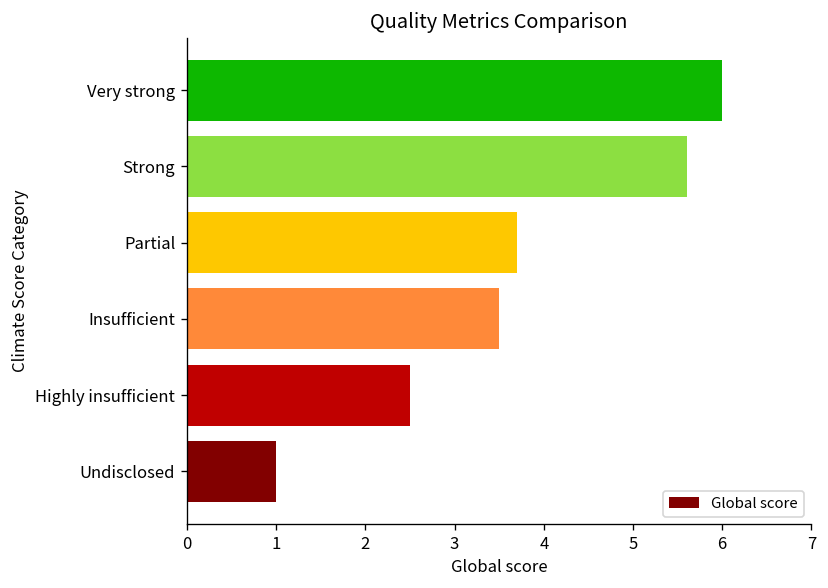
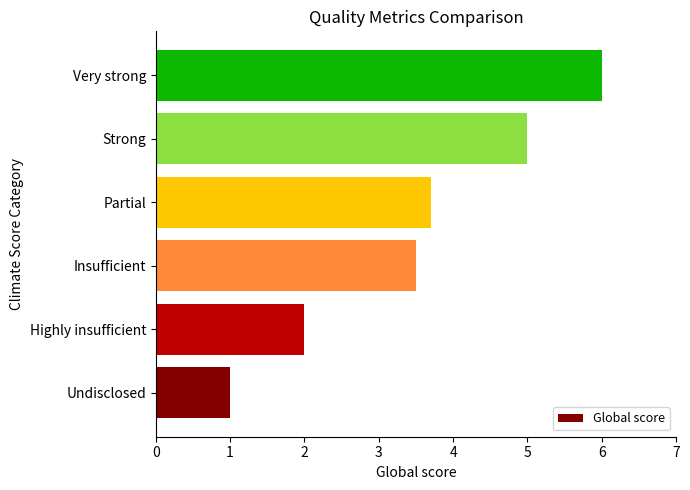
  {
    "Very strong": 6.0,
-   "Strong": 5.6,
+   "Strong": 5.0,
    "Partial": 3.7,
    "Insufficient": 3.5,
-   "Highly insufficient": 2.5,
+   "Highly insufficient": 2.0,
    "Undisclosed": 1.0
  }
